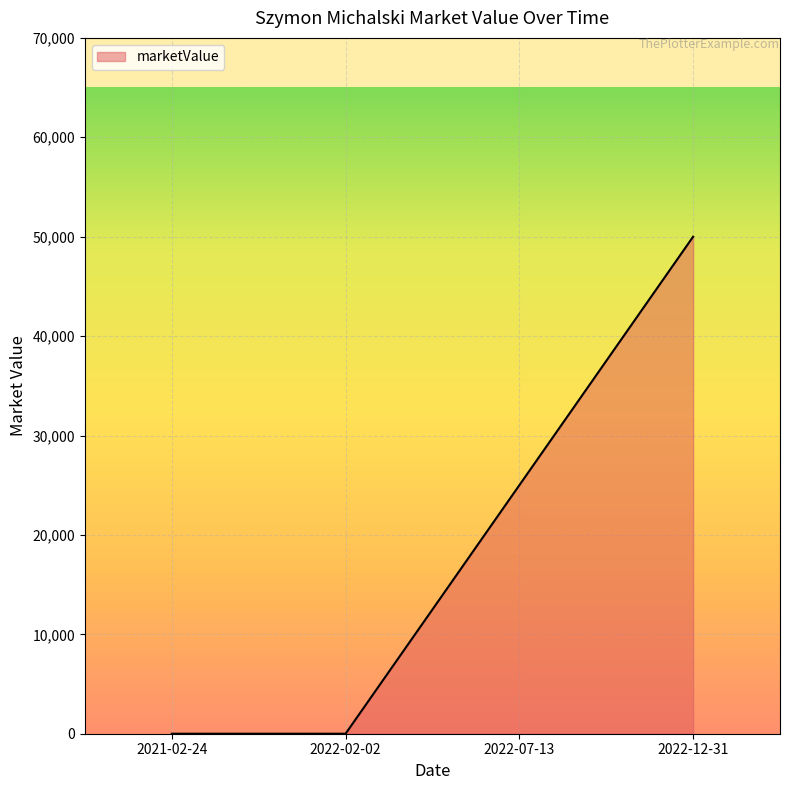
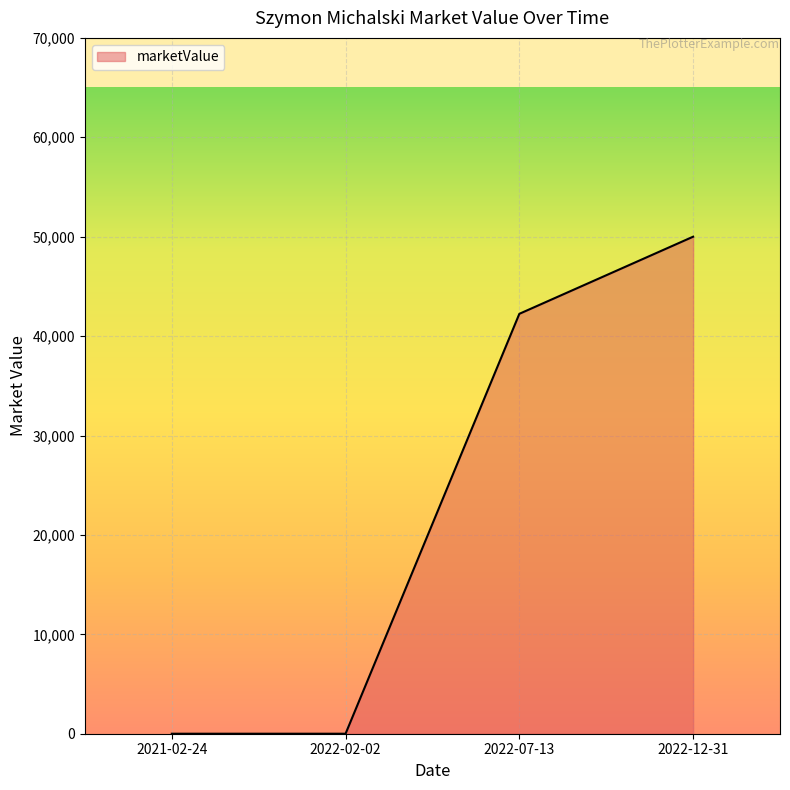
  {
    "2021-02-24": "0",
    "2022-02-02": "0",
-   "2022-07-13": "25,000",
+   "2022-07-13": "42,000",
    "2022-12-31": "50,000"
  }
